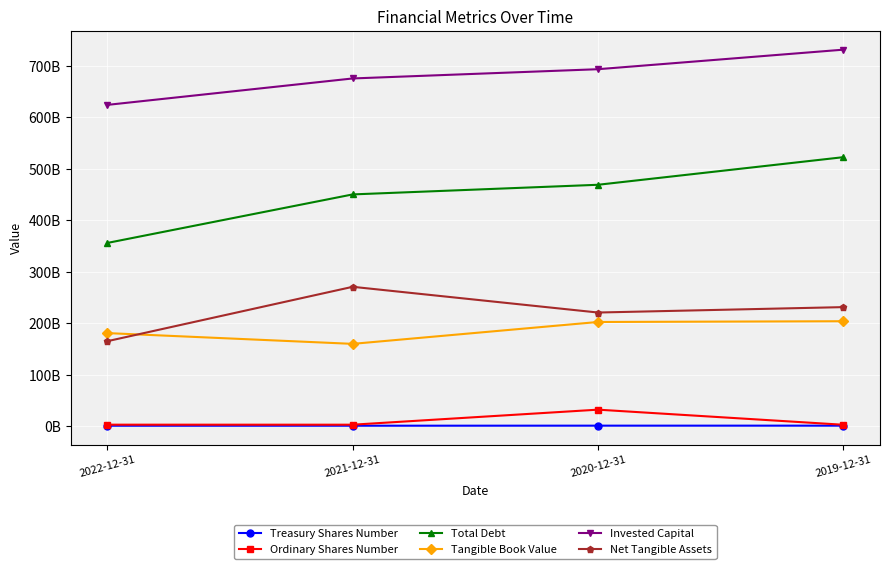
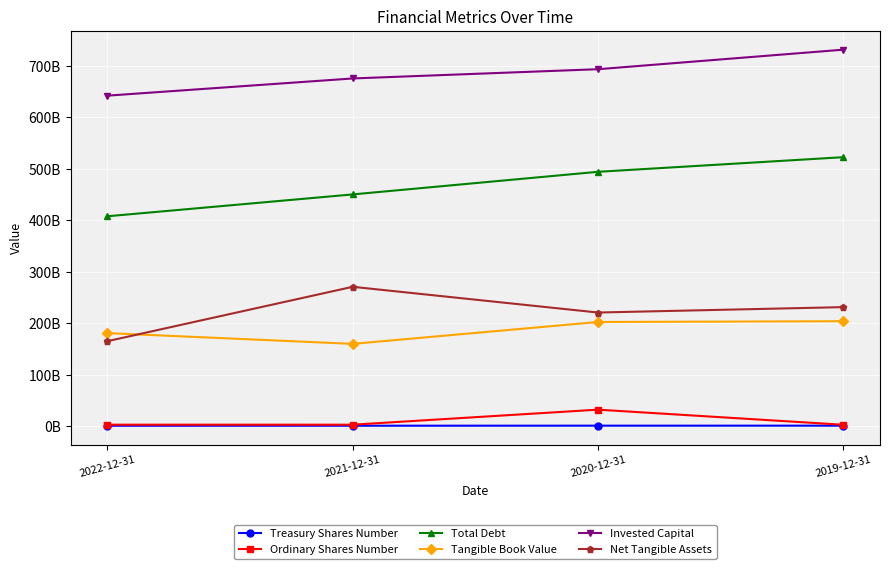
  {
    "Treasury Shares Number": {
      "2020-12-31": 0
    },
    "Ordinary Shares Number": {
      "2020-12-31": 30000000000
    },
    "Total Debt": {
-     "2022-12-31": 360000000000,
+     "2022-12-31": 410000000000,
      "2021-12-31": 450000000000,
-     "2020-12-31": 470000000000,
+     "2020-12-31": 490000000000,
      "2019-12-31": 520000000000
    },
    "Tangible Book Value": {
      "2022-12-31": 180000000000,
      "2021-12-31": 160000000000,
      "2020-12-31": 200000000000,
      "2019-12-31": 200000000000
    },
    "Invested Capital": {
-     "2022-12-31": 620000000000,
+     "2022-12-31": 640000000000,
      "2021-12-31": 680000000000,
      "2020-12-31": 690000000000,
      "2019-12-31": 730000000000
    },
    "Net Tangible Assets": {
      "2022-12-31": 170000000000,
      "2021-12-31": 270000000000,
      "2020-12-31": 220000000000,
      "2019-12-31": 230000000000
    }
  }
